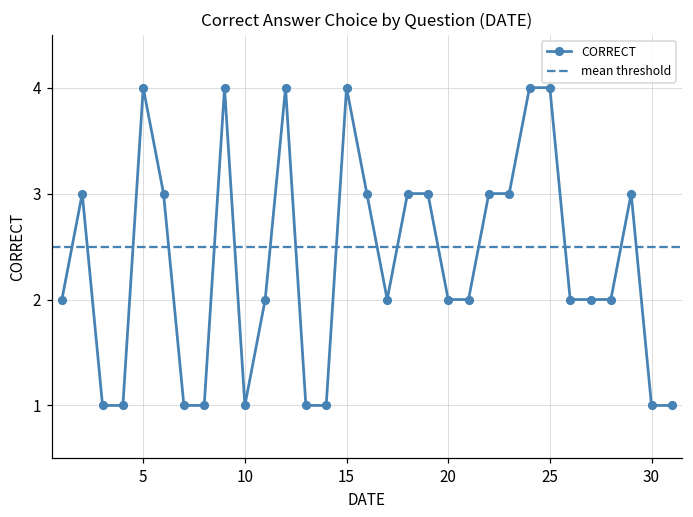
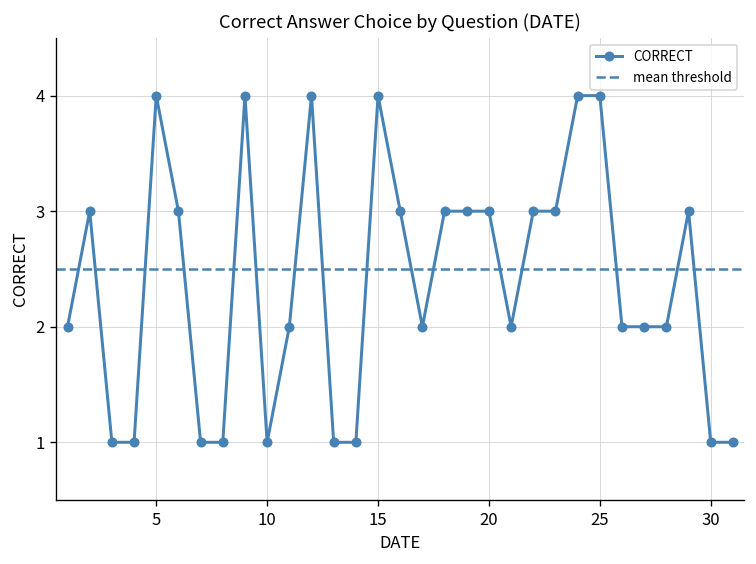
  {
    "5": 4,
    "10": 1,
    "15": 4,
-   "20": 2,
+   "20": 3,
    "25": 4,
    "30": 1
  }
